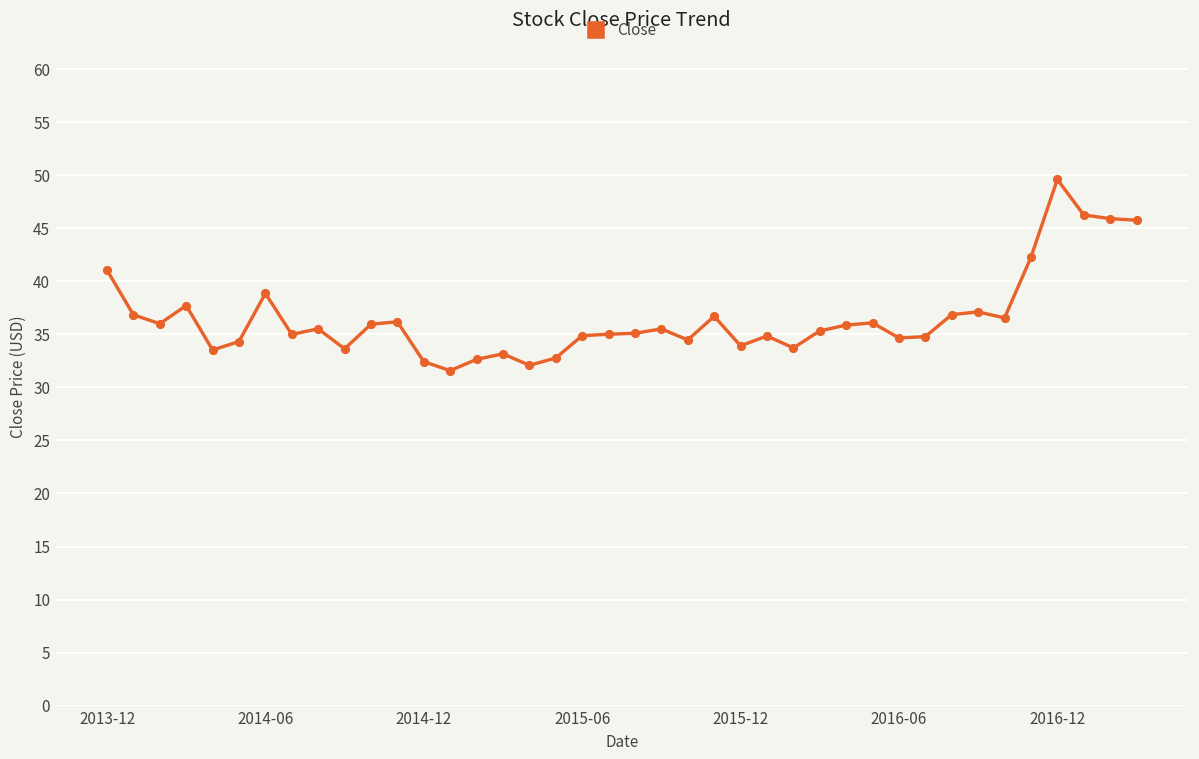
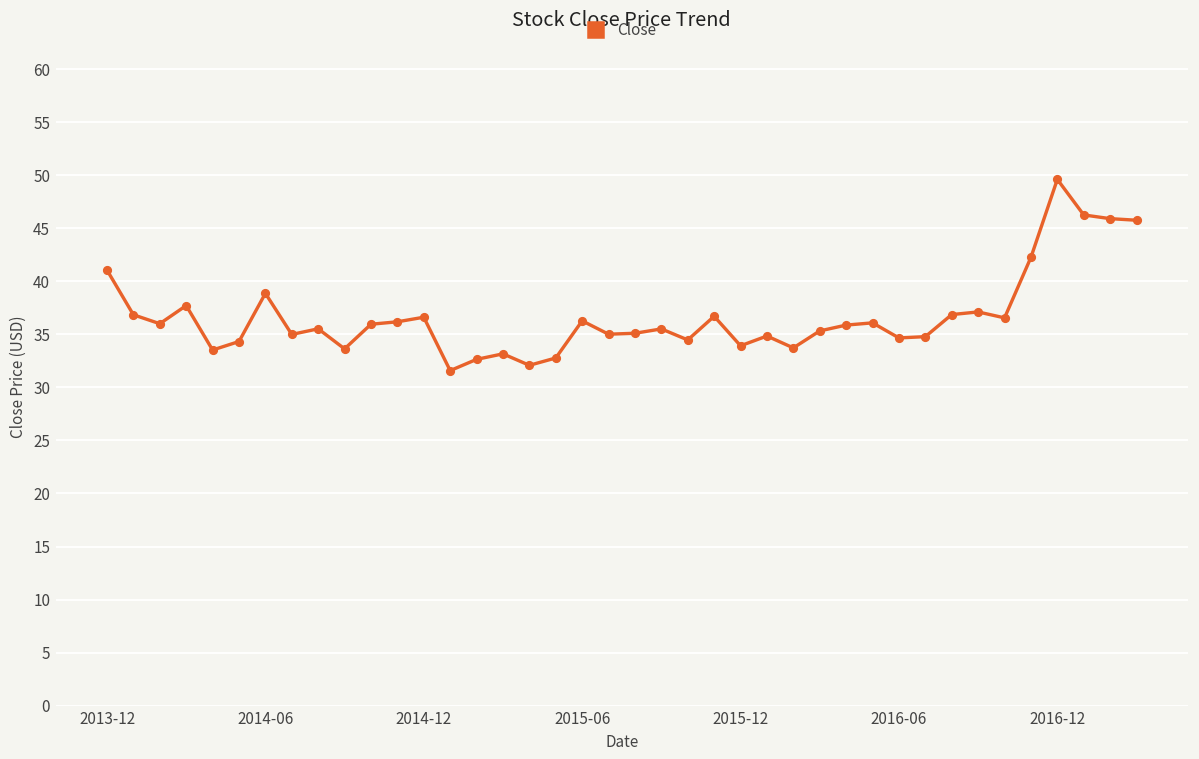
  {
    "2013-12": 41,
    "2014-06": 39,
-   "2014-12": 32,
-   "2015-06": 35,
+   "2014-12": 37,
+   "2015-06": 36,
    "2015-12": 34,
    "2016-06": 35,
    "2016-12": 50
  }
